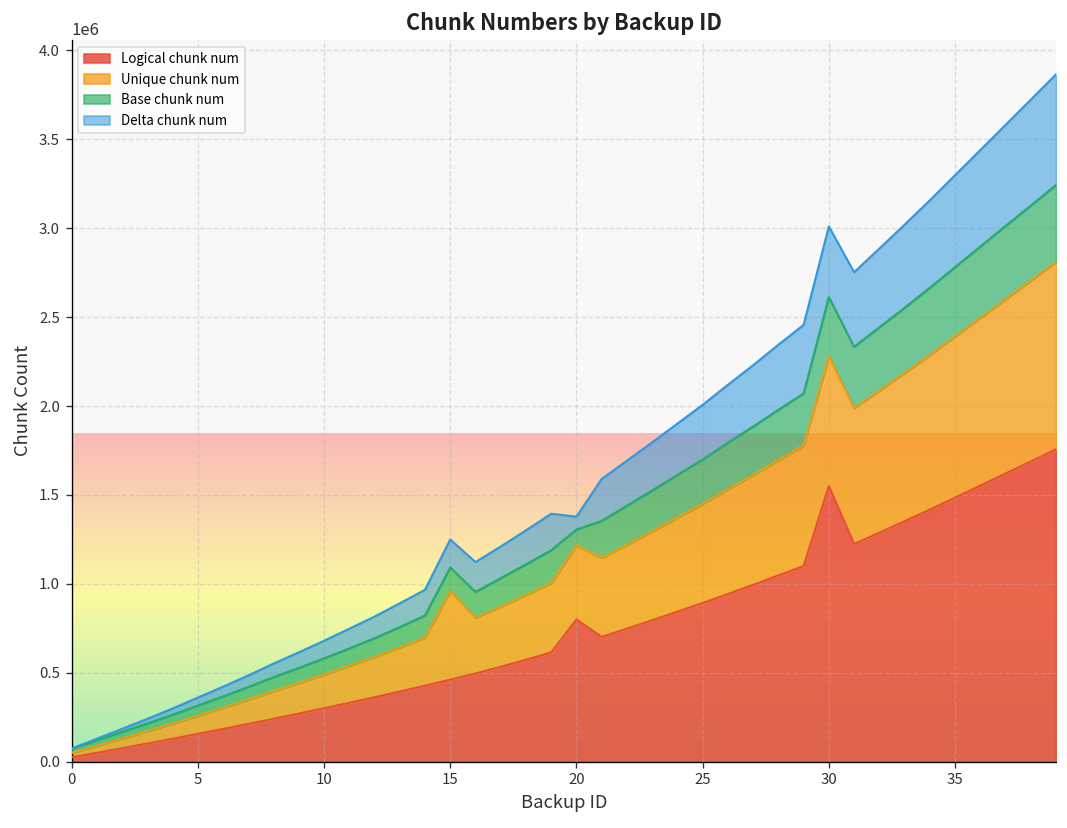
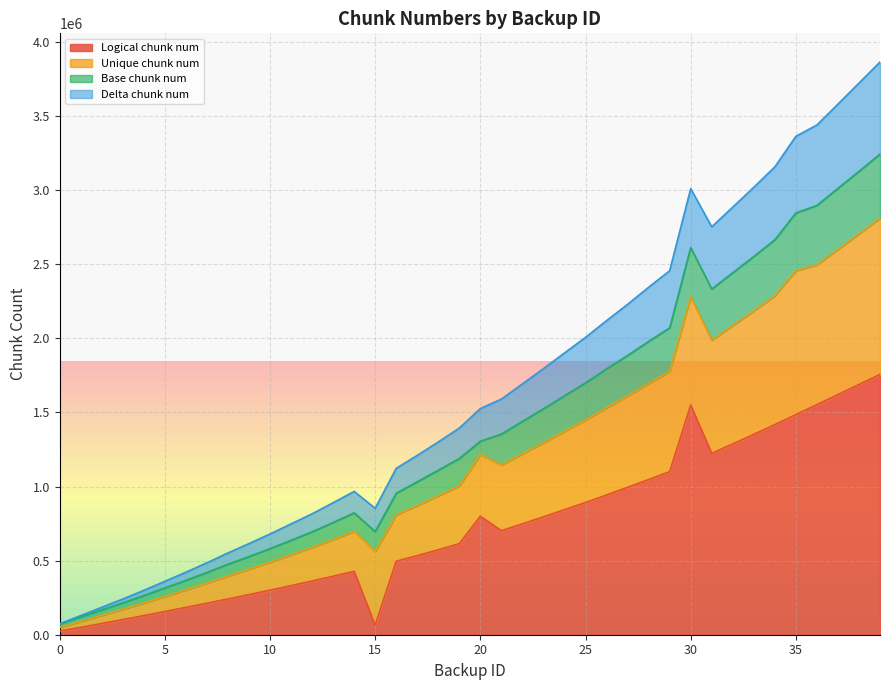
  {
    "Logical chunk num": {
      "0": 20000,
      "5": 160000,
      "10": 300000,
-     "15": 460000,
+     "15": 60000,
      "20": 800000,
      "25": 890000,
      "30": 1550000,
      "35": 1490000
    },
    "Unique chunk num": {
      "0": 20000,
      "5": 100000,
      "10": 190000,
      "15": 500000,
      "20": 420000,
      "25": 560000,
      "30": 730000,
-     "35": 910000
+     "35": 970000
    },
    "Base chunk num": {
      "5": 60000,
      "10": 90000,
      "15": 130000,
      "20": 90000,
      "25": 250000,
      "30": 330000,
      "35": 390000
    },
    "Delta chunk num": {
      "5": 40000,
      "10": 100000,
      "15": 160000,
-     "20": 70000,
+     "20": 220000,
      "25": 310000,
      "30": 400000,
      "35": 520000
    }
  }
